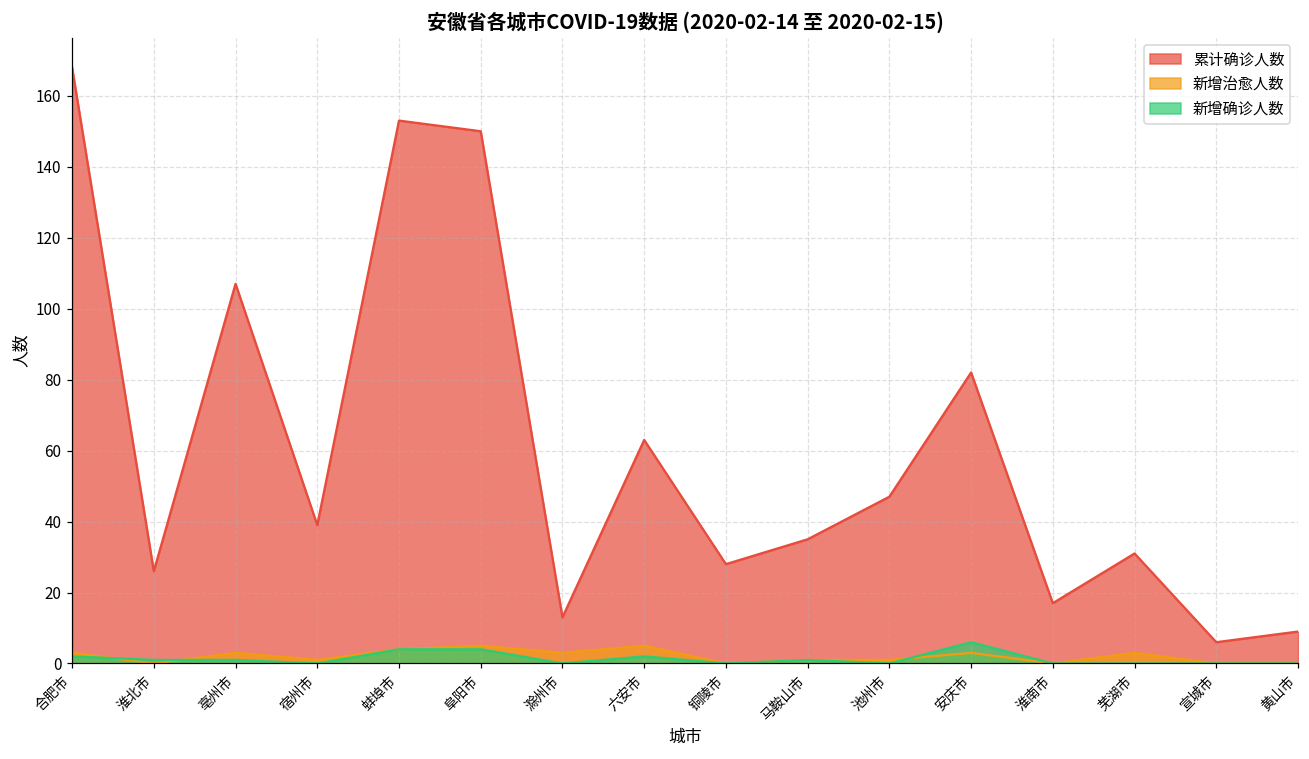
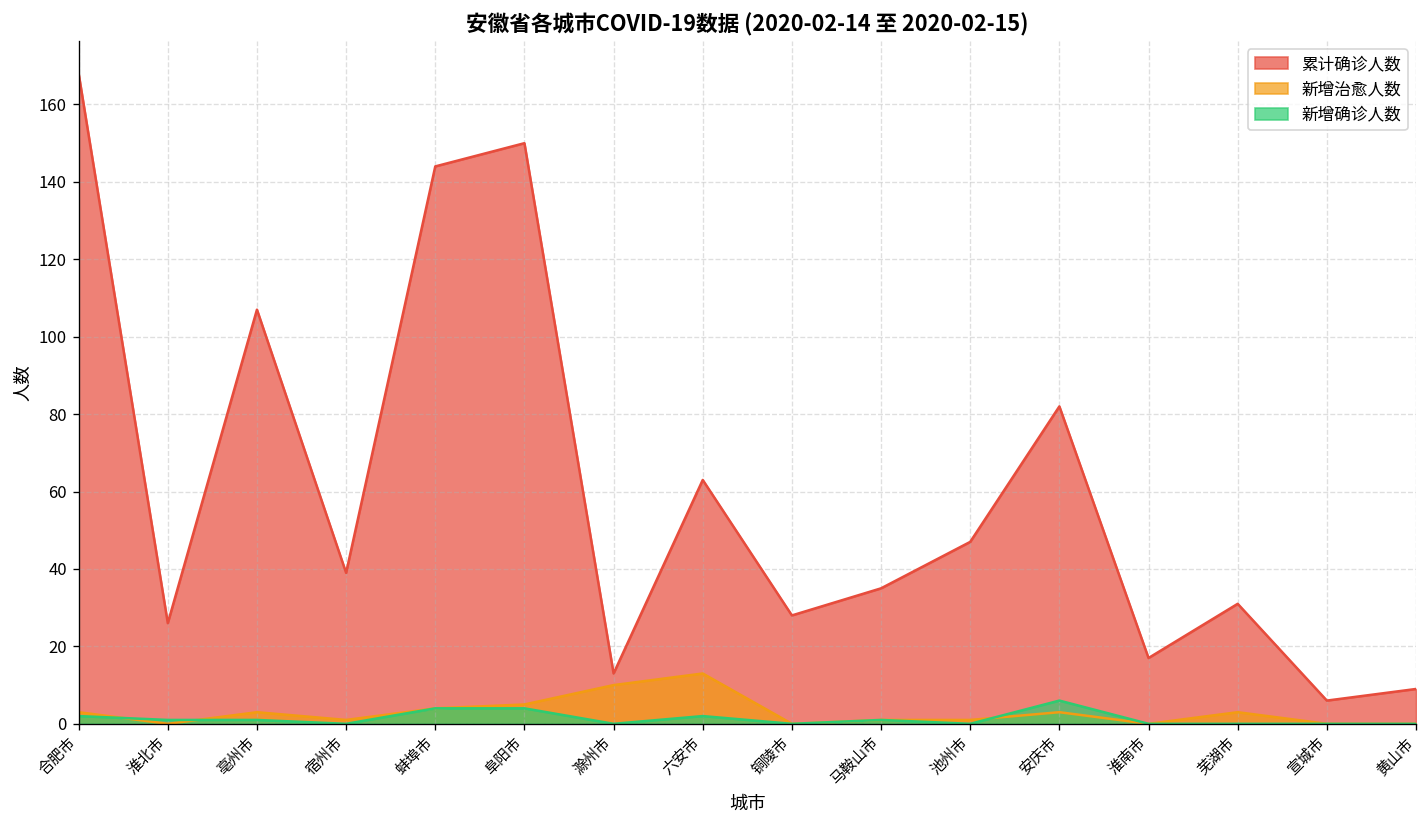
  {
    "累计确诊人数": {
      "合肥市": 168,
      "淮北市": 26,
      "亳州市": 107,
      "宿州市": 39,
-     "蚌埠市": 153,
+     "蚌埠市": 144,
      "阜阳市": 150,
      "滁州市": 13,
      "六安市": 63,
      "铜陵市": 28,
      "马鞍山市": 35,
      "池州市": 47,
      "安庆市": 82,
      "淮南市": 17,
      "芜湖市": 31,
      "宣城市": 6,
      "黄山市": 9
    },
    "新增治愈人数": {
      "合肥市": 3,
      "淮北市": 0,
      "亳州市": 3,
      "宿州市": 1,
      "阜阳市": 5,
-     "滁州市": 3,
-     "六安市": 5,
+     "滁州市": 10,
+     "六安市": 13,
      "池州市": 1,
      "安庆市": 3,
      "芜湖市": 3
    },
    "新增确诊人数": {
      "合肥市": 2,
      "淮北市": 1,
      "亳州市": 1,
      "宿州市": 0,
      "阜阳市": 4,
      "滁州市": 0,
      "六安市": 2,
      "池州市": 0,
      "安庆市": 6,
      "芜湖市": 0
    }
  }
